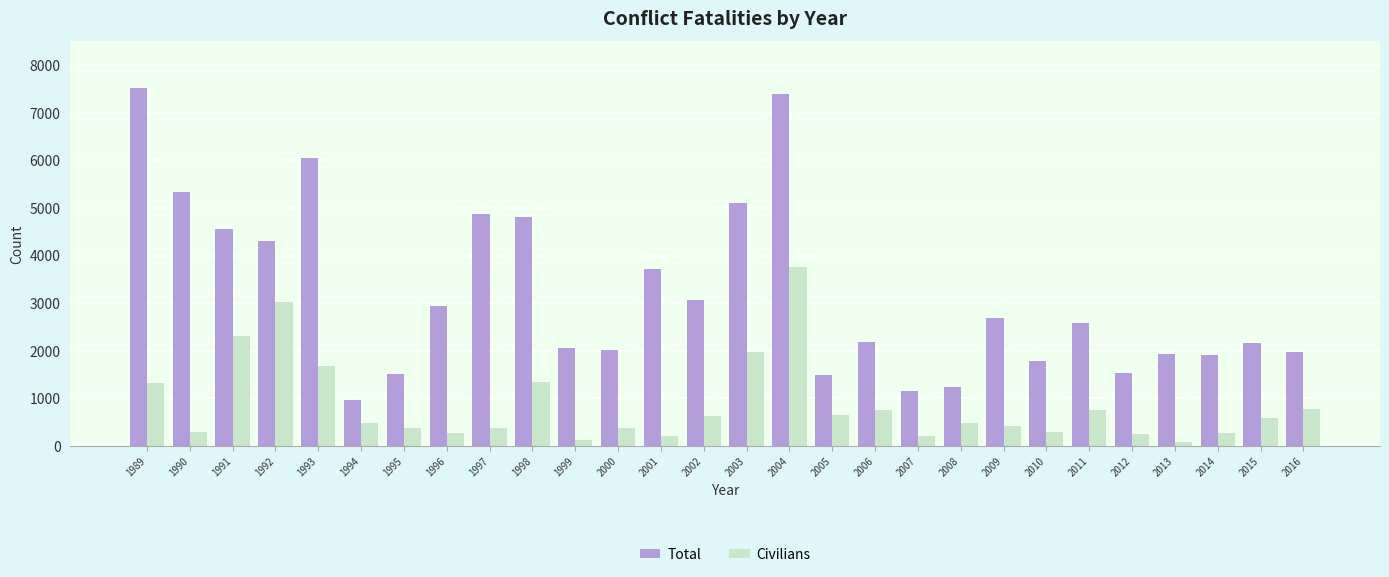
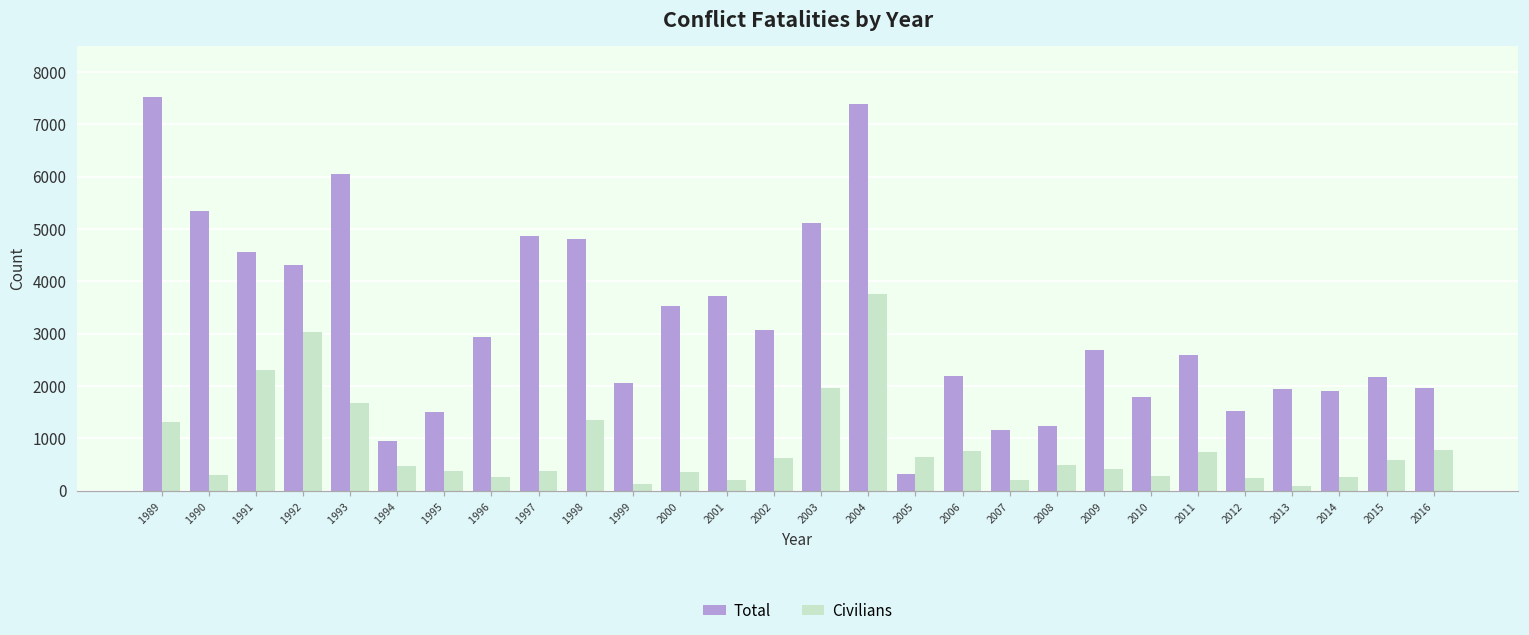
  {
    "Total": {
      "1989": 7500,
      "1990": 5300,
      "1991": 4600,
      "1992": 4300,
      "1993": 6000,
      "1994": 1000,
      "1995": 1500,
      "1996": 2900,
      "1997": 4900,
      "1998": 4800,
      "1999": 2100,
-     "2000": 2000,
+     "2000": 3500,
      "2001": 3700,
      "2002": 3100,
      "2003": 5100,
      "2004": 7400,
-     "2005": 1500,
+     "2005": 300,
      "2006": 2200,
      "2007": 1200,
      "2008": 1200,
      "2009": 2700,
      "2010": 1800,
      "2011": 2600,
      "2012": 1500,
      "2013": 1900,
      "2014": 1900,
      "2015": 2200,
      "2016": 2000
    },
    "Civilians": {
      "1989": 1300,
      "1990": 300,
      "1991": 2300,
      "1992": 3000,
      "1993": 1700,
      "1994": 500,
      "1995": 400,
      "1996": 300,
      "1997": 400,
      "1998": 1300,
      "1999": 100,
      "2000": 400,
      "2001": 200,
      "2002": 600,
      "2003": 2000,
      "2004": 3800,
      "2005": 700,
      "2006": 800,
      "2007": 200,
      "2008": 500,
      "2009": 400,
      "2010": 300,
      "2011": 800,
      "2012": 300,
      "2013": 100,
      "2014": 300,
      "2015": 600,
      "2016": 800
    }
  }
